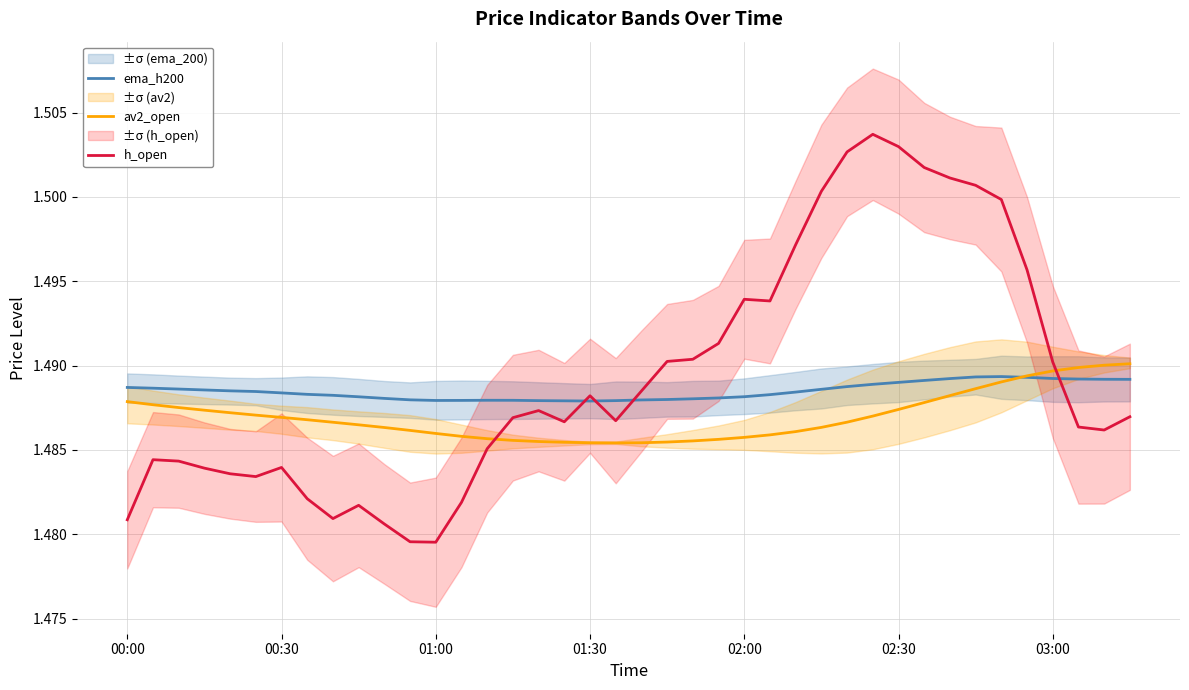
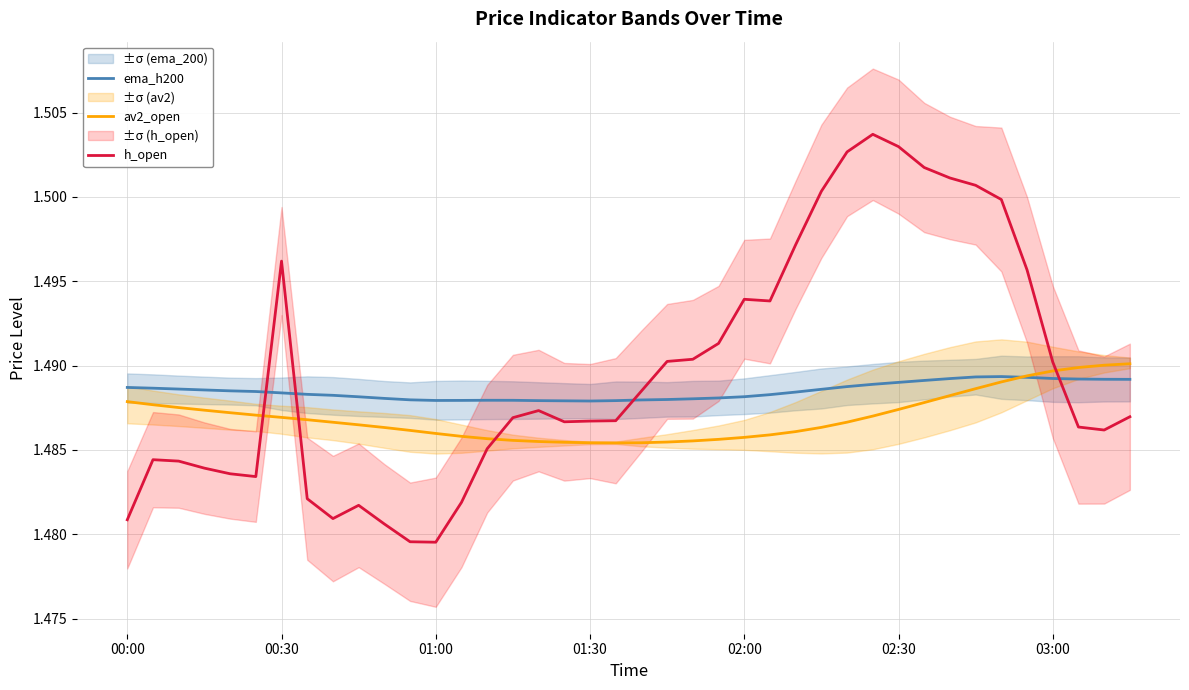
  {
    "h_open": {
      "00:00": 1.4809,
-     "00:30": 1.4840,
+     "00:30": 1.4962,
      "01:00": 1.4795,
-     "01:30": 1.4882,
+     "01:30": 1.4867,
      "02:00": 1.4939,
      "02:30": 1.5030,
      "03:00": 1.4902
    }
  }
